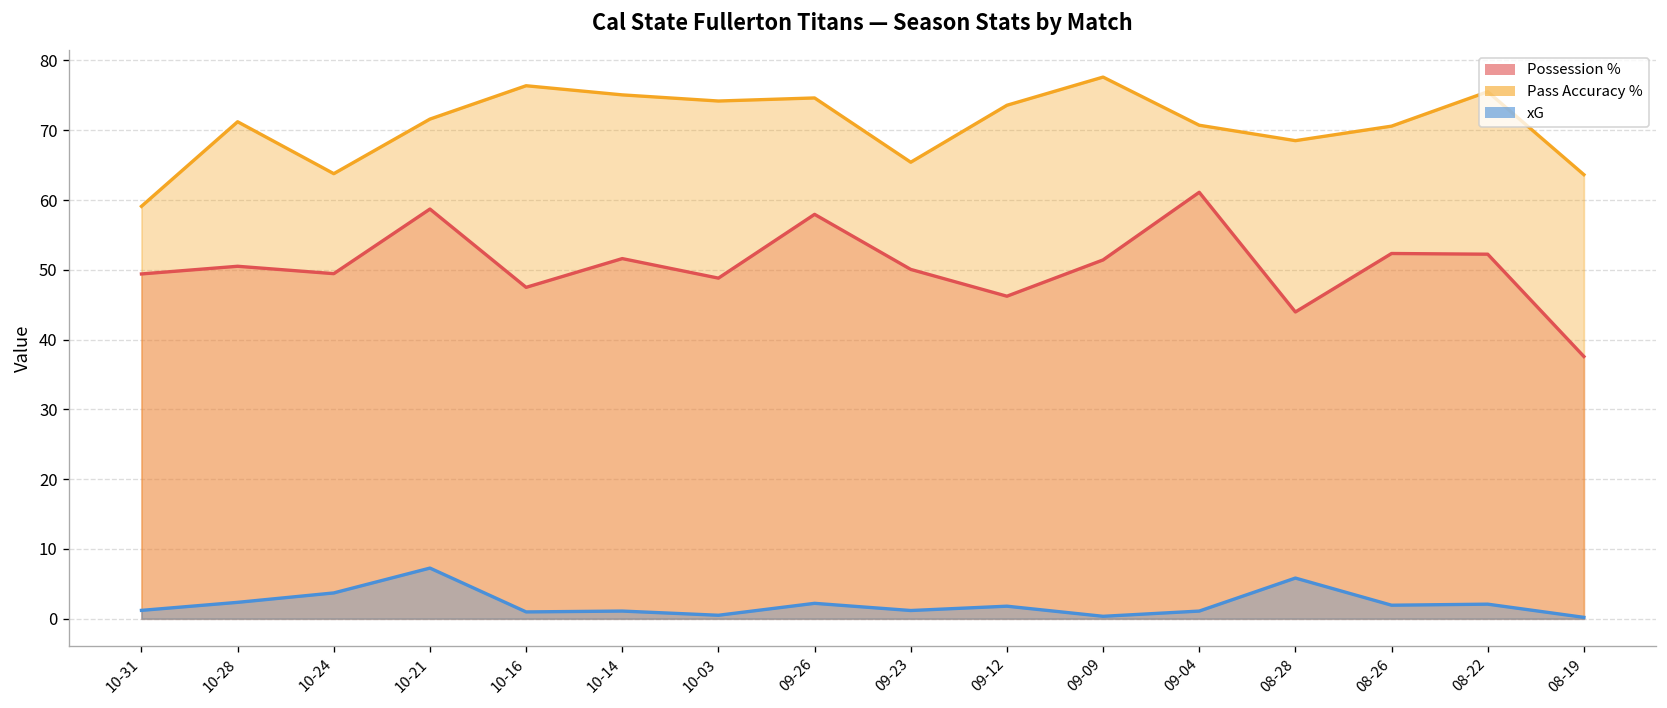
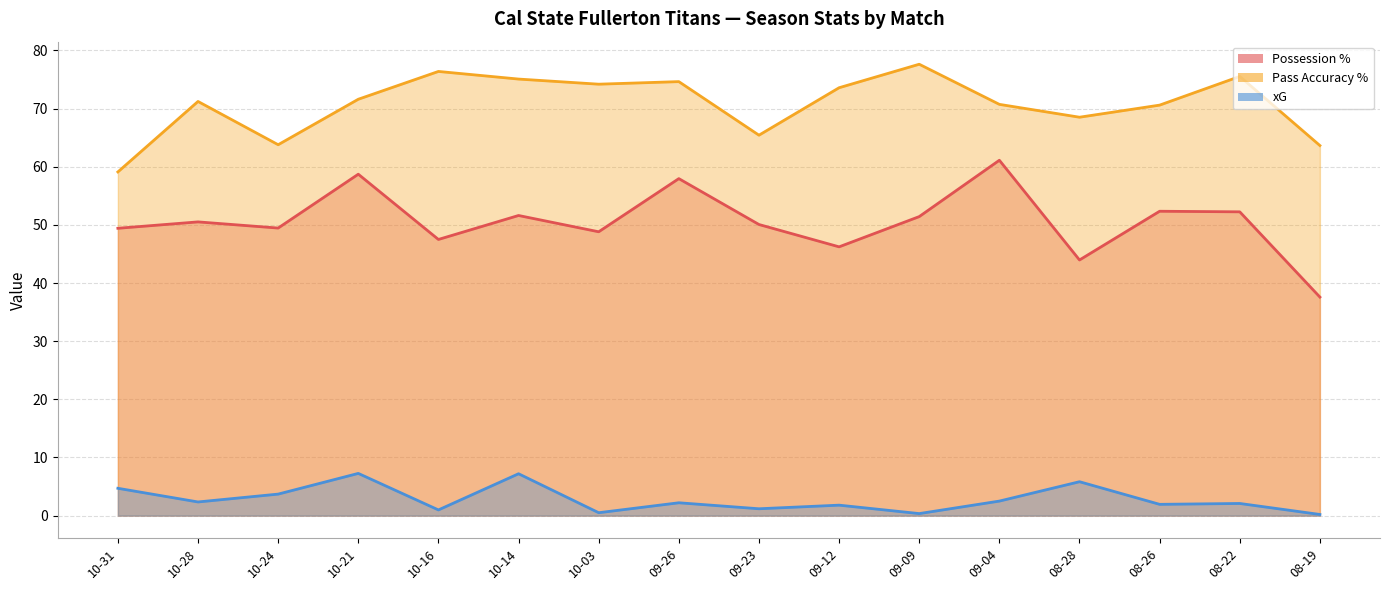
  {
    "xG": {
-     "10-31": 1,
+     "10-31": 5,
      "10-28": 2,
      "10-24": 4,
      "10-21": 7,
      "10-16": 1,
-     "10-14": 1,
+     "10-14": 7,
      "10-03": 1,
      "09-26": 2,
      "09-23": 1,
      "09-12": 2,
      "09-09": 0,
-     "09-04": 1,
+     "09-04": 3,
      "08-28": 6,
      "08-26": 2,
      "08-22": 2,
      "08-19": 0
    }
  }
